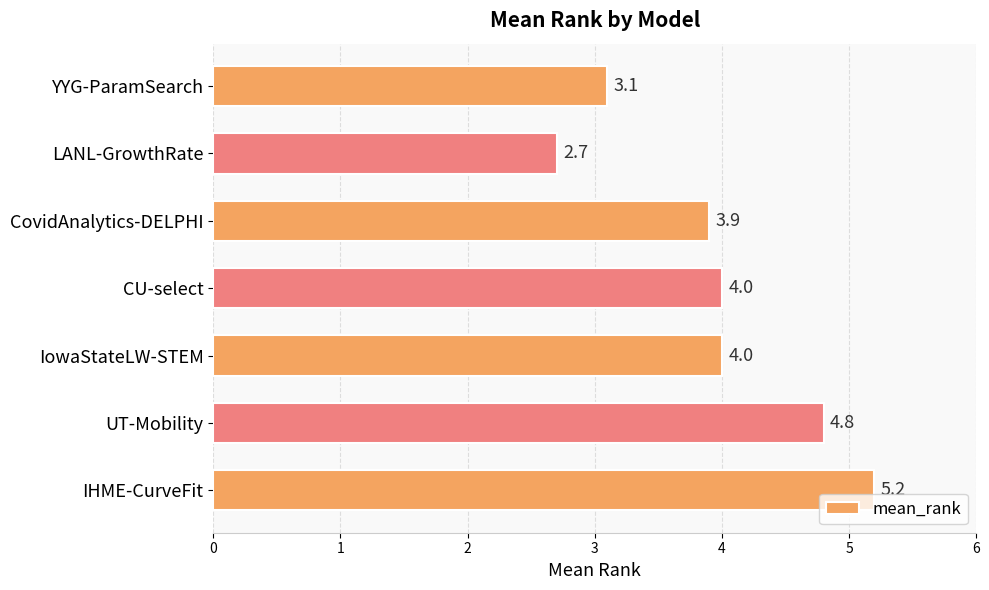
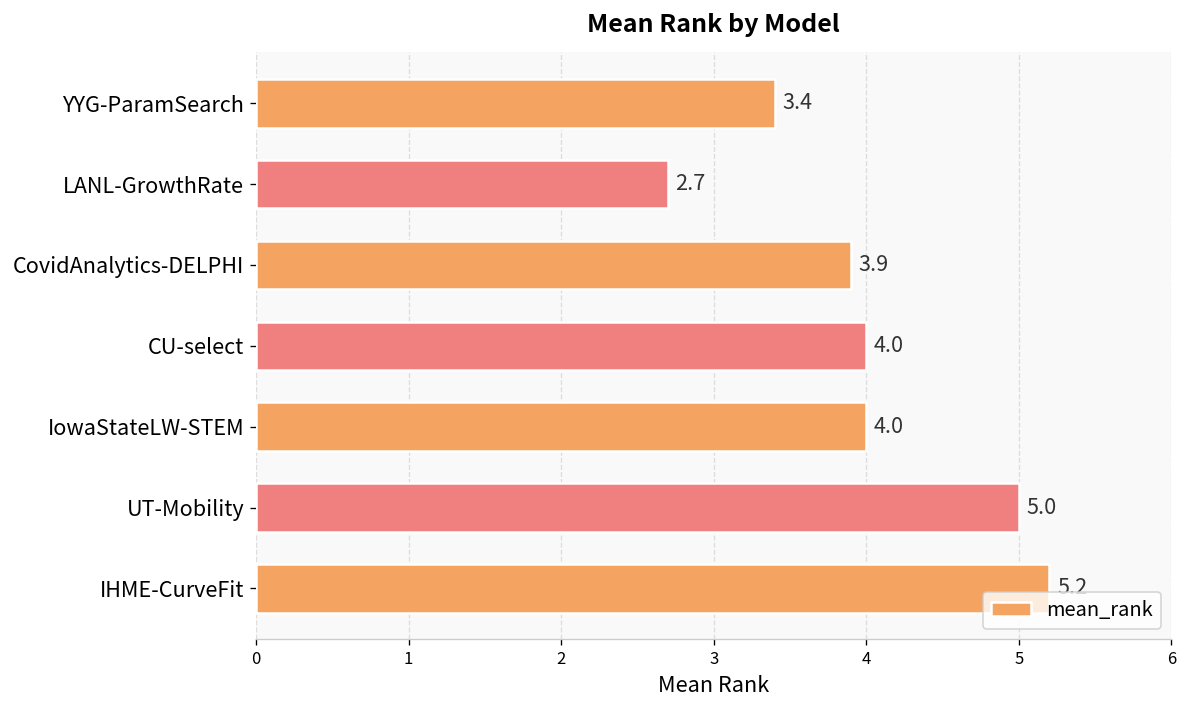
  {
-   "YYG-ParamSearch": 3.1,
+   "YYG-ParamSearch": 3.4,
    "LANL-GrowthRate": 2.7,
    "CovidAnalytics-DELPHI": 3.9,
    "CU-select": 4.0,
    "IowaStateLW-STEM": 4.0,
-   "UT-Mobility": 4.8
+   "UT-Mobility": 5.0
  }
